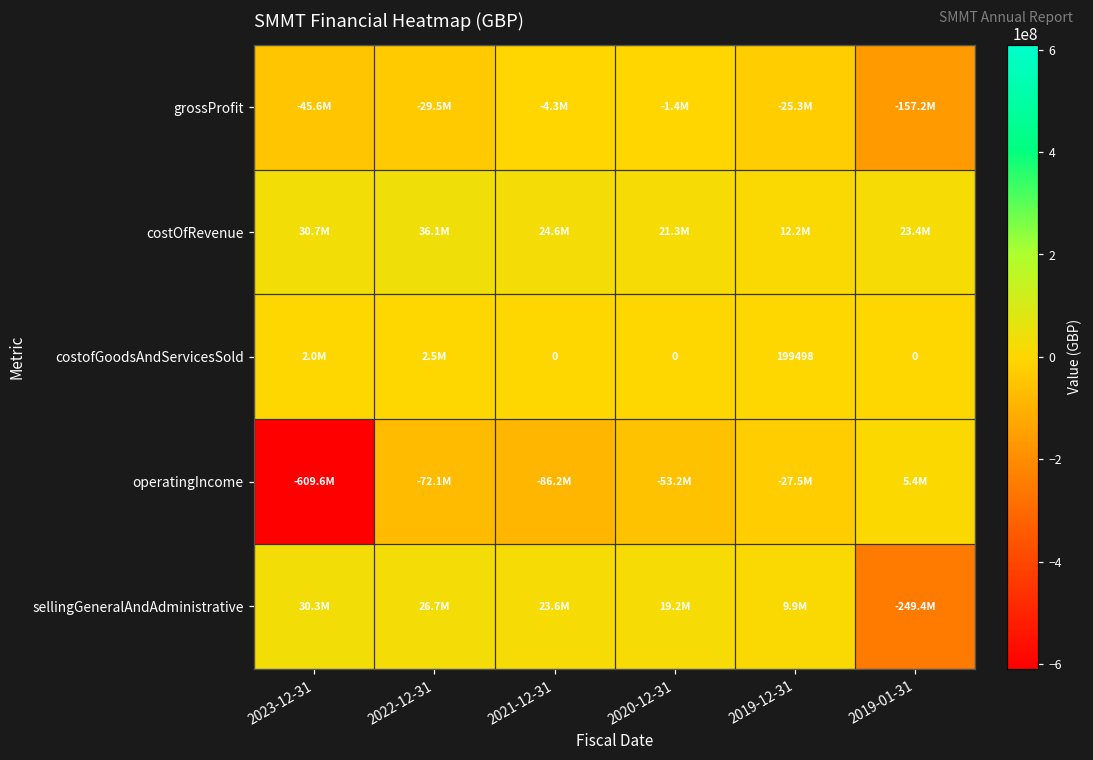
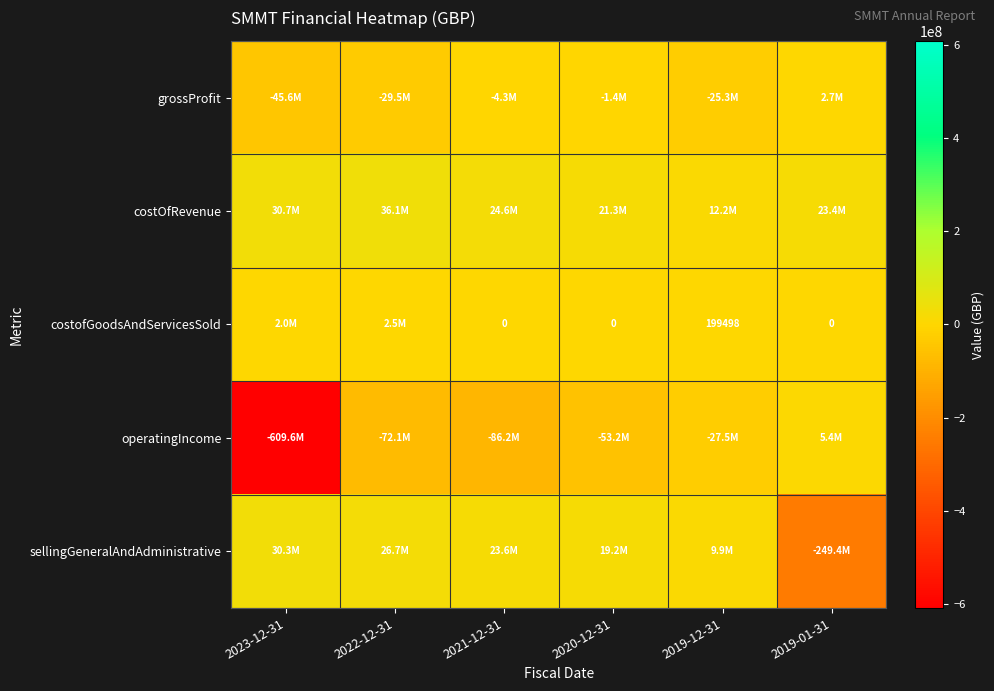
  {
    "grossProfit": {
      "2023-12-31": "-45.6M",
      "2022-12-31": "-29.5M",
      "2021-12-31": "-4.3M",
      "2020-12-31": "-1.4M",
      "2019-12-31": "-25.3M",
-     "2019-01-31": "-157.2M"
+     "2019-01-31": "2.7M"
    },
    "costOfRevenue": {
      "2023-12-31": "30.7M",
      "2022-12-31": "36.1M",
      "2021-12-31": "24.6M",
      "2020-12-31": "21.3M",
      "2019-12-31": "12.2M",
      "2019-01-31": "23.4M"
    },
    "costofGoodsAndServicesSold": {
      "2023-12-31": "2.0M",
      "2022-12-31": "2.5M",
      "2021-12-31": "0",
      "2020-12-31": "0",
      "2019-12-31": "199498",
      "2019-01-31": "0"
    },
    "operatingIncome": {
      "2023-12-31": "-609.6M",
      "2022-12-31": "-72.1M",
      "2021-12-31": "-86.2M",
      "2020-12-31": "-53.2M",
      "2019-12-31": "-27.5M",
      "2019-01-31": "5.4M"
    },
    "sellingGeneralAndAdministrative": {
      "2023-12-31": "30.3M",
      "2022-12-31": "26.7M",
      "2021-12-31": "23.6M",
      "2020-12-31": "19.2M",
      "2019-12-31": "9.9M",
      "2019-01-31": "-249.4M"
    }
  }
